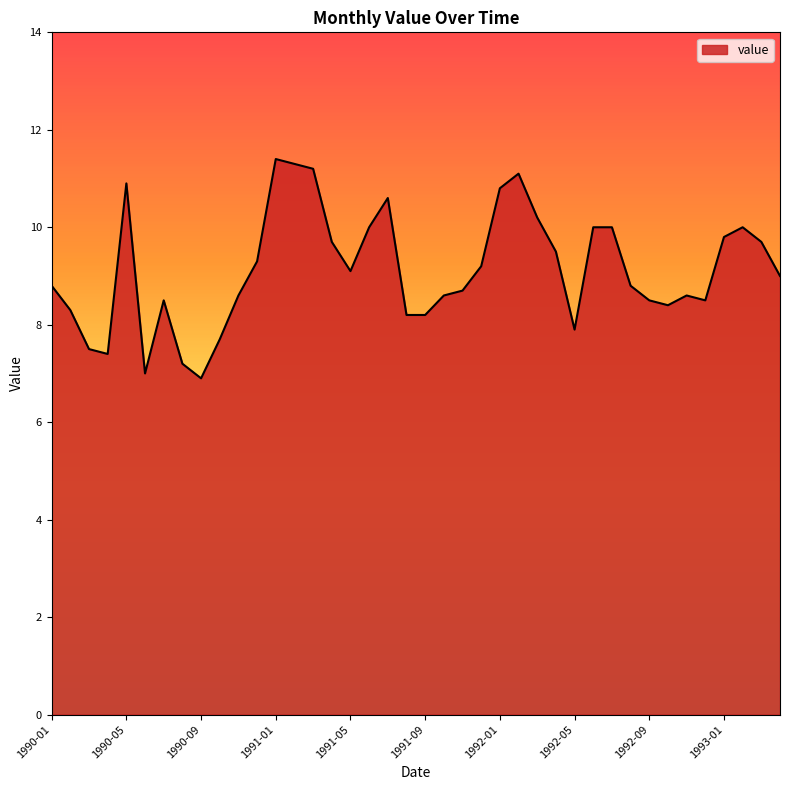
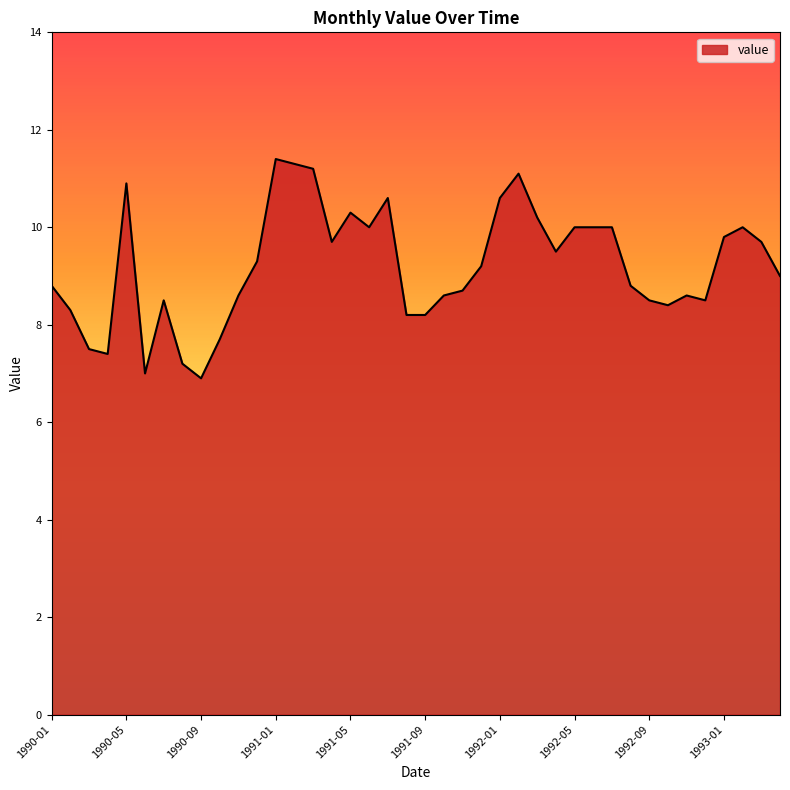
  {
    "1990-01": 8.8,
    "1990-05": 10.9,
    "1990-09": 6.9,
    "1991-01": 11.4,
-   "1991-05": 9.1,
+   "1991-05": 10.3,
    "1991-09": 8.2,
-   "1992-01": 10.8,
-   "1992-05": 7.9,
+   "1992-01": 10.6,
+   "1992-05": 10.0,
    "1992-09": 8.5,
    "1993-01": 9.8
  }
